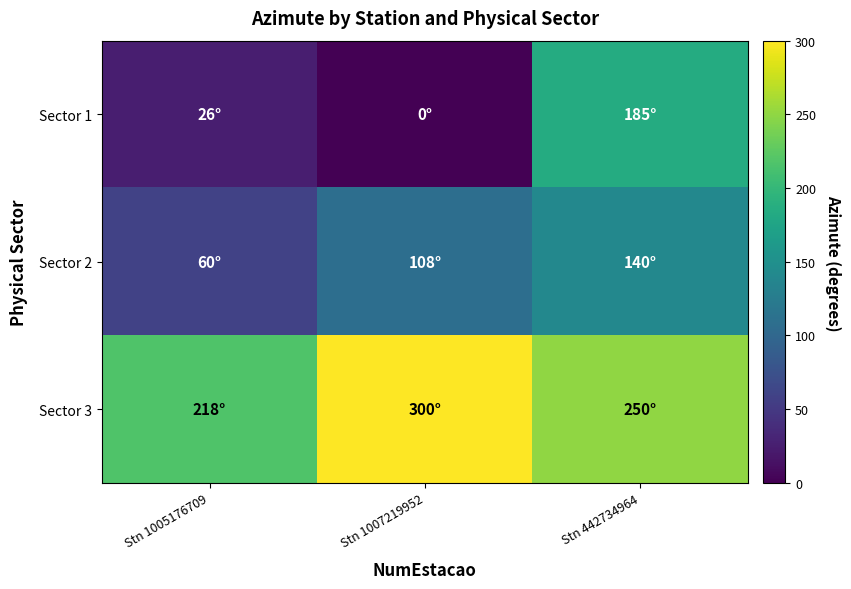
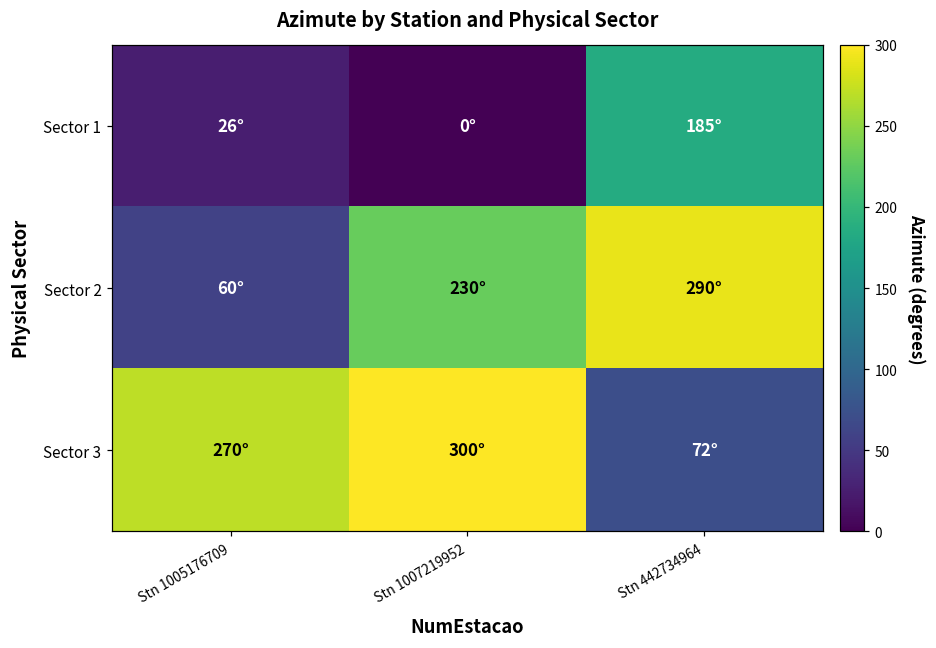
  {
    "Sector 1": {
      "Stn 1005176709": "26°",
      "Stn 1007219952": "0°",
      "Stn 442734964": "185°"
    },
    "Sector 2": {
      "Stn 1005176709": "60°",
-     "Stn 1007219952": "108°",
-     "Stn 442734964": "140°"
+     "Stn 1007219952": "230°",
+     "Stn 442734964": "290°"
    },
    "Sector 3": {
-     "Stn 1005176709": "218°",
+     "Stn 1005176709": "270°",
      "Stn 1007219952": "300°",
-     "Stn 442734964": "250°"
+     "Stn 442734964": "72°"
    }
  }
